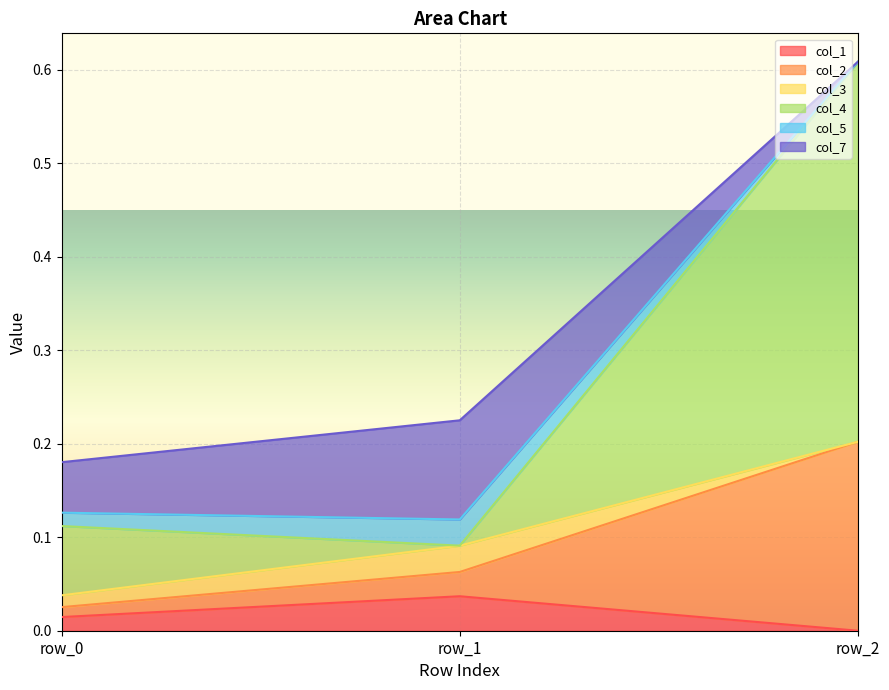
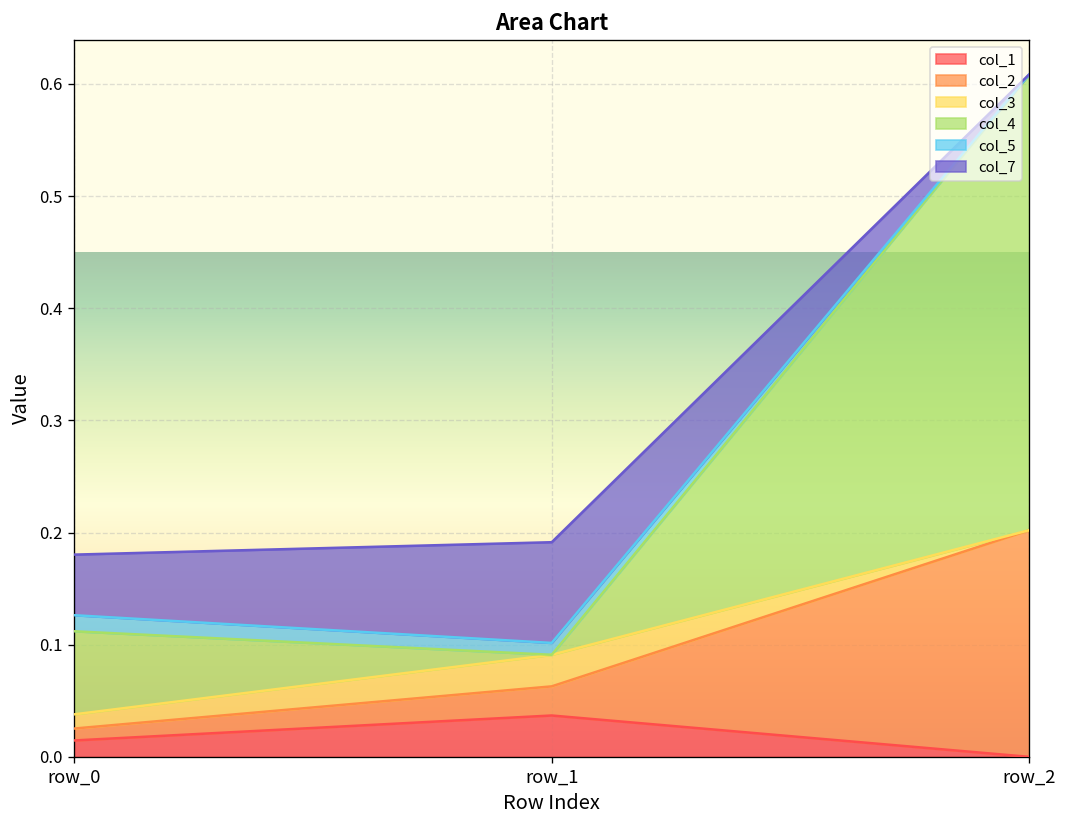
  {
    "col_1": {
      "row_0": 0.01,
      "row_1": 0.04,
      "row_2": 0.00
    },
    "col_2": {
      "row_0": 0.01,
      "row_1": 0.03
    },
    "col_3": {
      "row_0": 0.01
    },
    "col_4": {
      "row_0": 0.07
    },
    "col_5": {
      "row_0": 0.01,
-     "row_1": 0.03
+     "row_1": 0.01
    },
    "col_7": {
      "row_0": 0.05,
-     "row_1": 0.11
+     "row_1": 0.09
    }
  }
